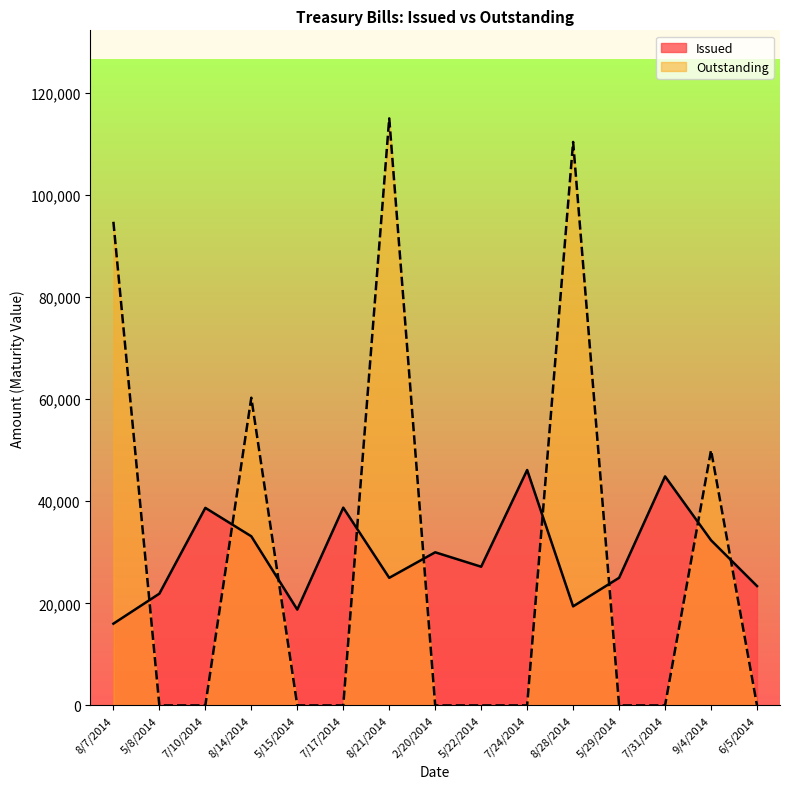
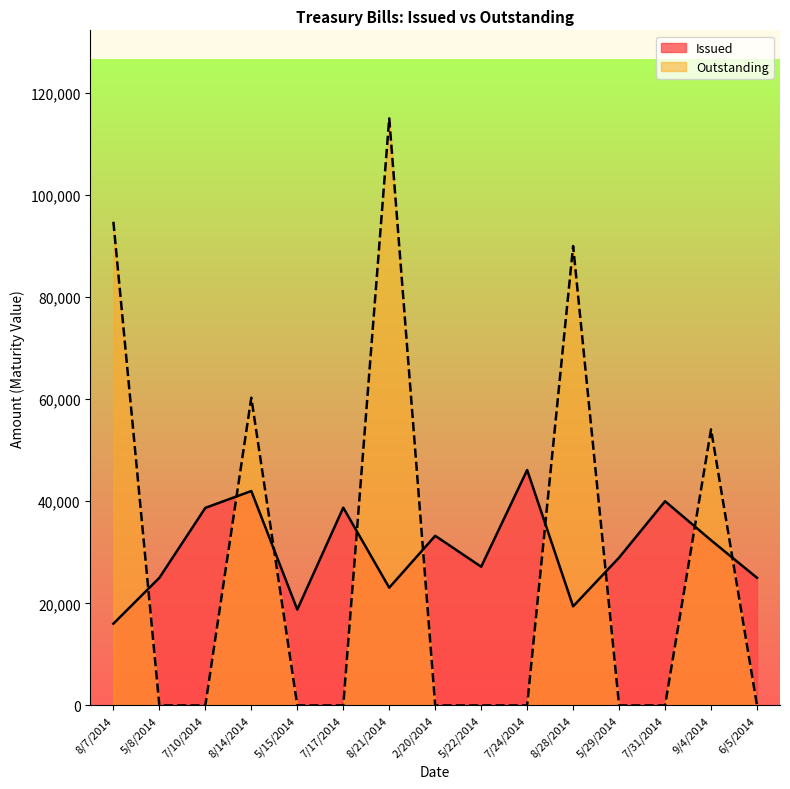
  {
    "Issued": {
      "8/7/2014": "16,000",
-     "5/8/2014": "22,000",
+     "5/8/2014": "25,000",
      "7/10/2014": "39,000",
-     "8/14/2014": "33,000",
+     "8/14/2014": "42,000",
      "5/15/2014": "19,000",
      "7/17/2014": "39,000",
-     "8/21/2014": "25,000",
-     "2/20/2014": "30,000",
+     "8/21/2014": "23,000",
+     "2/20/2014": "33,000",
      "5/22/2014": "27,000",
      "7/24/2014": "46,000",
      "8/28/2014": "19,000",
-     "5/29/2014": "25,000",
-     "7/31/2014": "45,000",
+     "5/29/2014": "29,000",
+     "7/31/2014": "40,000",
      "9/4/2014": "32,000",
-     "6/5/2014": "23,000"
+     "6/5/2014": "25,000"
    },
    "Outstanding": {
      "8/7/2014": "95,000",
      "5/8/2014": "0",
      "7/10/2014": "0",
      "8/14/2014": "60,000",
      "5/15/2014": "0",
      "7/17/2014": "0",
      "8/21/2014": "115,000",
      "2/20/2014": "0",
      "5/22/2014": "0",
      "7/24/2014": "0",
-     "8/28/2014": "110,000",
+     "8/28/2014": "90,000",
      "5/29/2014": "0",
      "7/31/2014": "0",
-     "9/4/2014": "50,000",
+     "9/4/2014": "54,000",
      "6/5/2014": "0"
    }
  }
